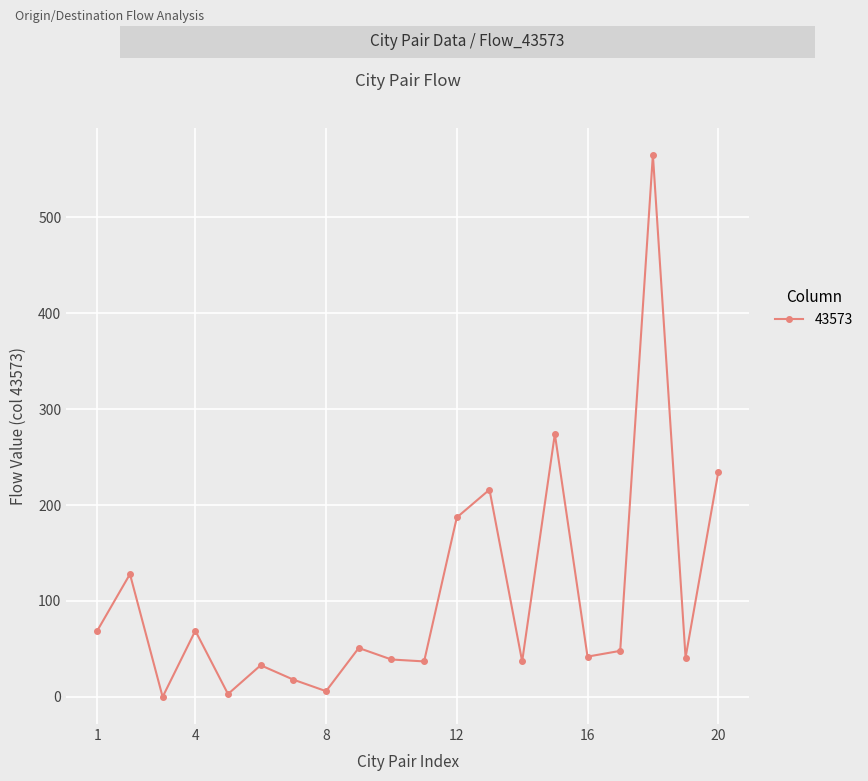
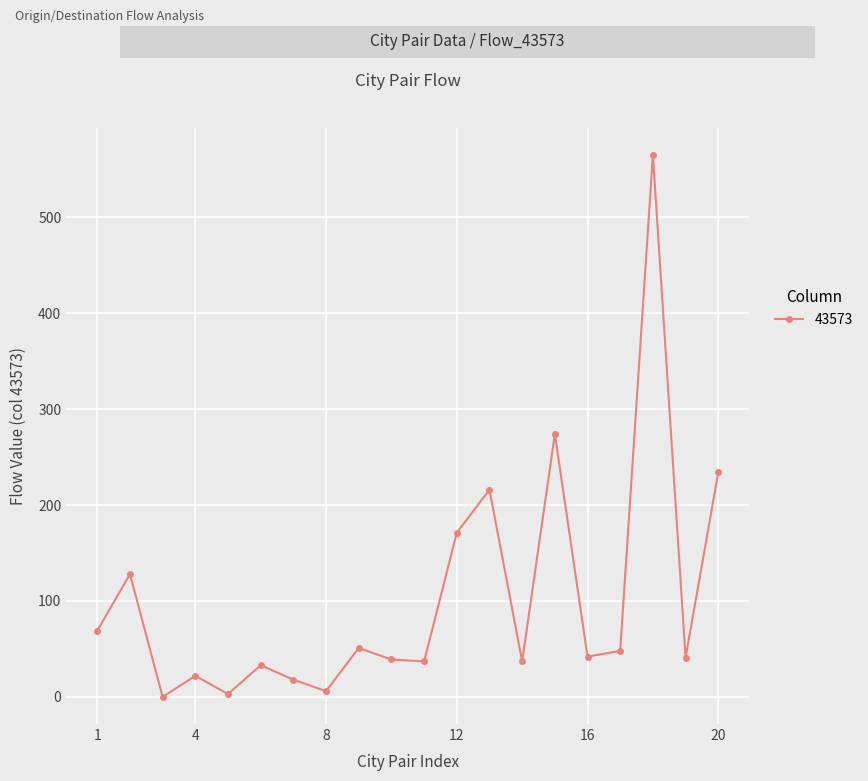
  {
    "1": 70,
-   "4": 70,
+   "4": 20,
    "8": 10,
-   "12": 190,
+   "12": 170,
    "16": 40,
    "20": 230
  }
